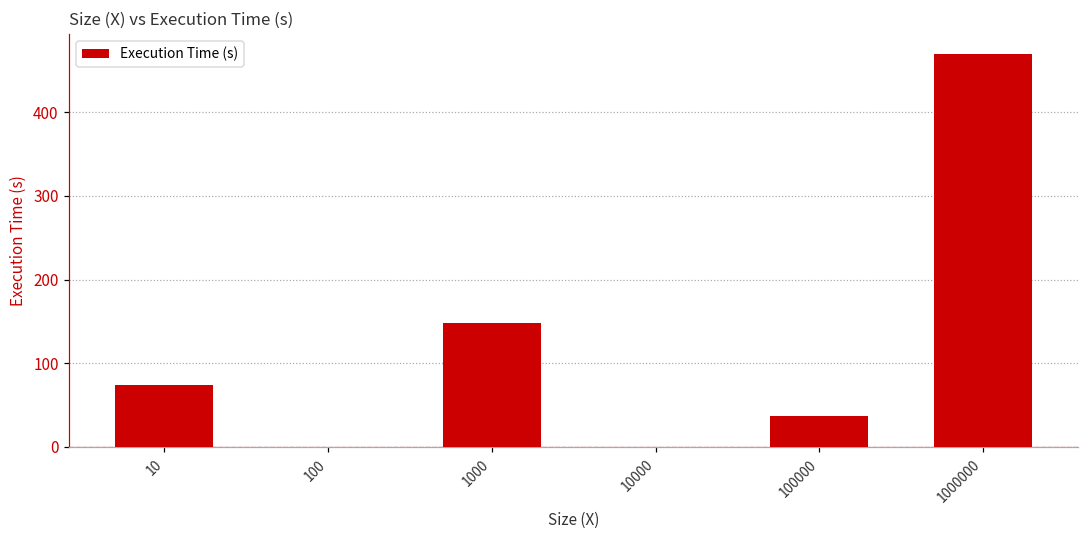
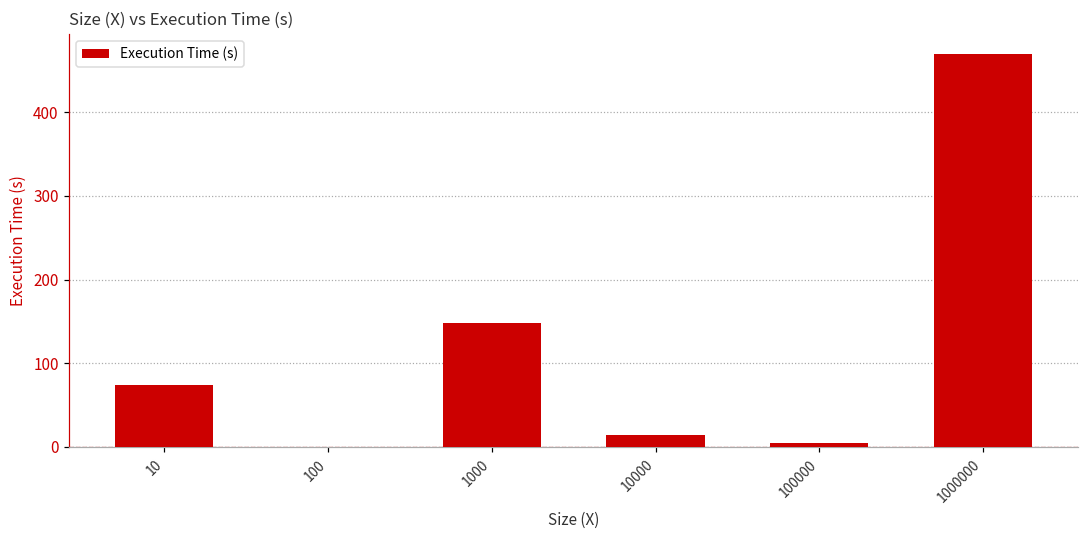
  {
    "10": 70,
    "100": 0,
    "1000": 150,
-   "10000": 0,
-   "100000": 40,
+   "10000": 10,
+   "100000": 0,
    "1000000": 470
  }
